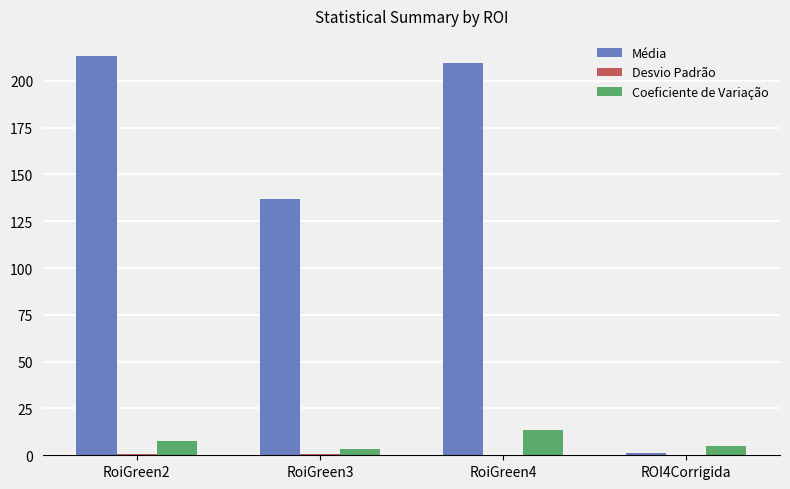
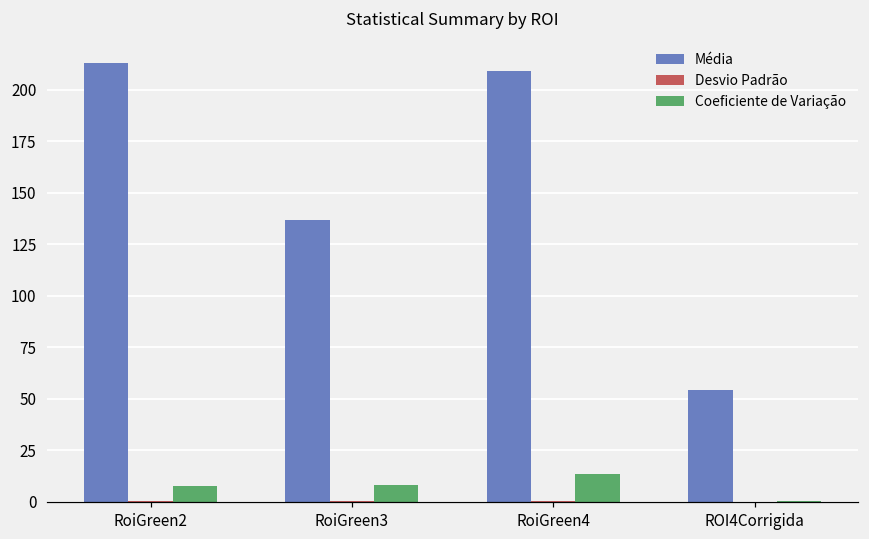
  {
    "Média": {
      "RoiGreen2": 213,
      "RoiGreen3": 137,
      "RoiGreen4": 209,
-     "ROI4Corrigida": 1
+     "ROI4Corrigida": 54
    },
    "Coeficiente de Variação": {
      "RoiGreen2": 8,
-     "RoiGreen3": 3,
+     "RoiGreen3": 8,
      "RoiGreen4": 14,
-     "ROI4Corrigida": 5
+     "ROI4Corrigida": 0
    }
  }
